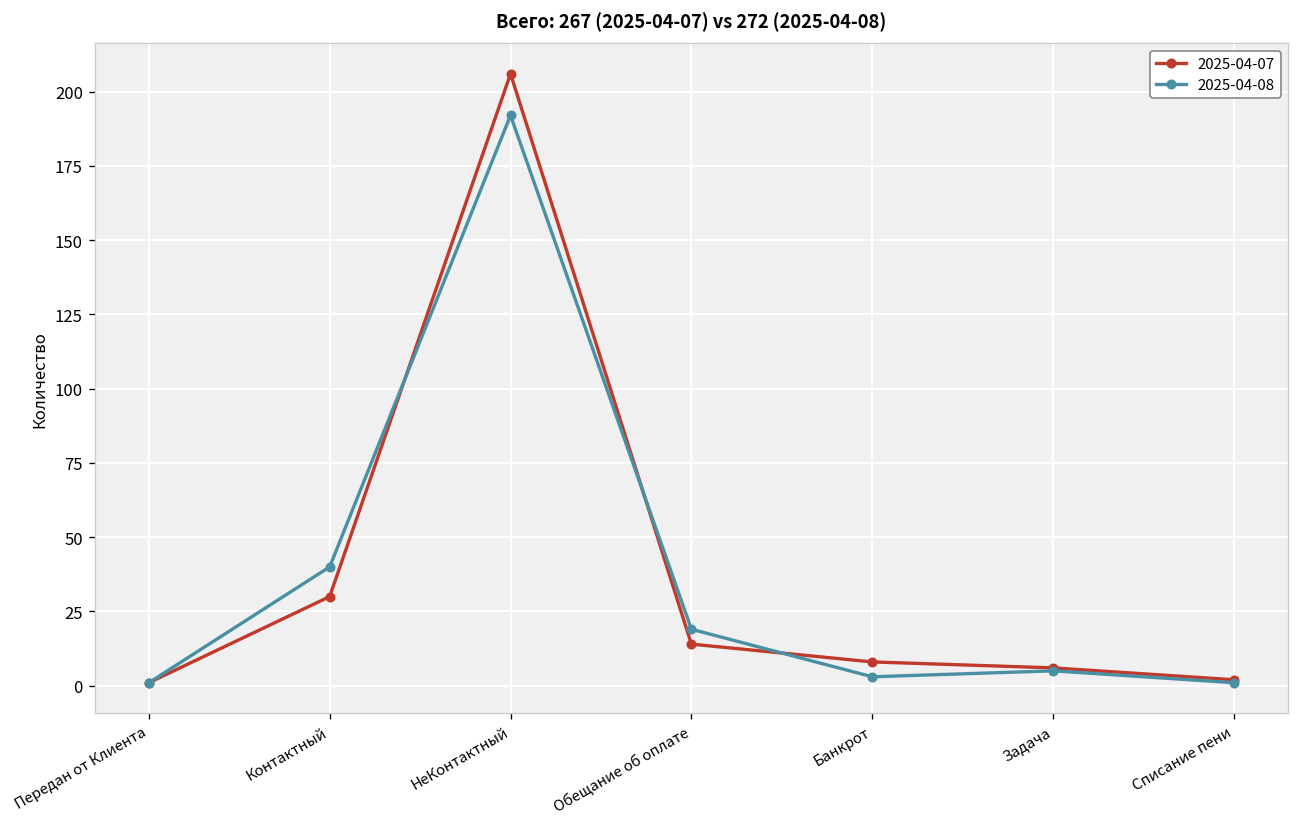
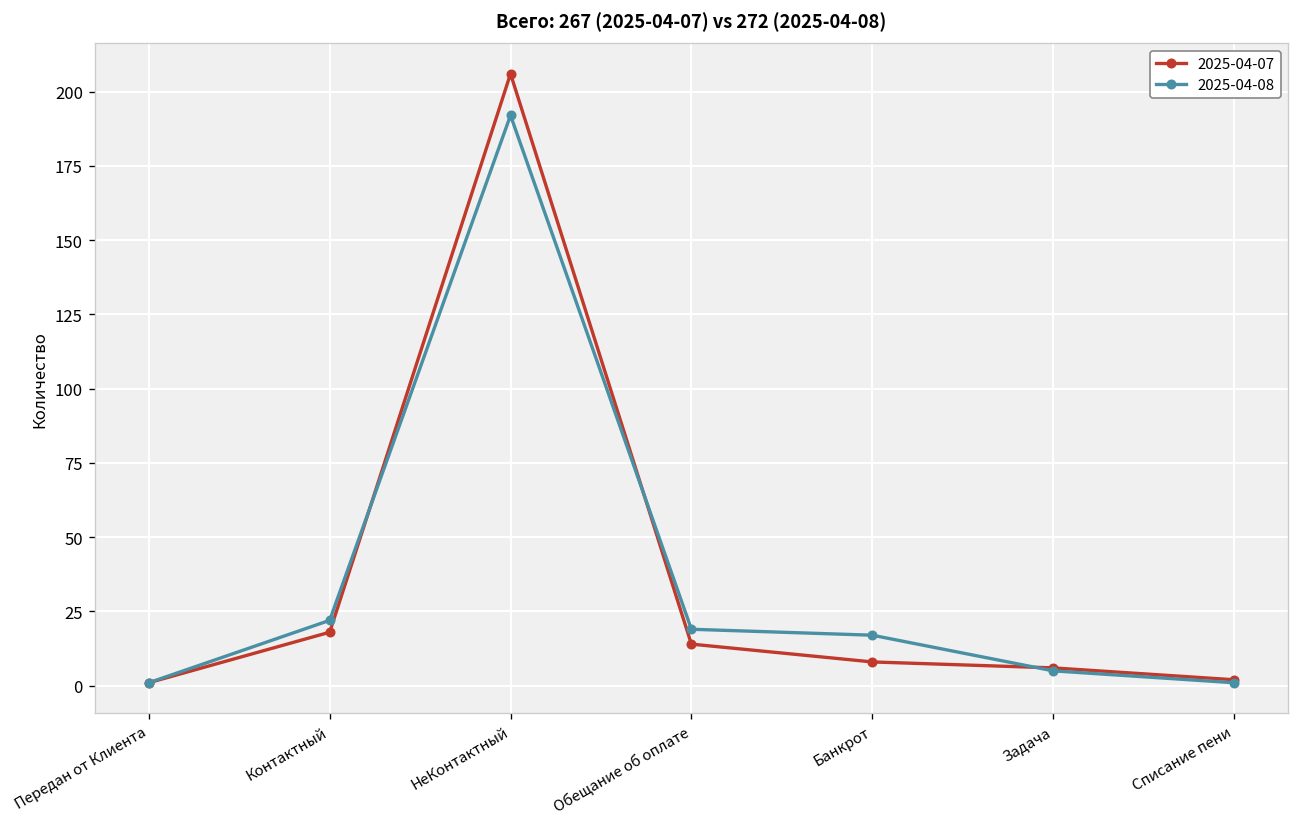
  {
    "2025-04-07": {
-     "Контактный": 30,
+     "Контактный": 18,
      "НеКонтактный": 206,
      "Обещание об оплате": 14,
      "Банкрот": 8
    },
    "2025-04-08": {
-     "Контактный": 40,
+     "Контактный": 22,
      "НеКонтактный": 192,
      "Обещание об оплате": 19,
-     "Банкрот": 3
+     "Банкрот": 17
    }
  }
